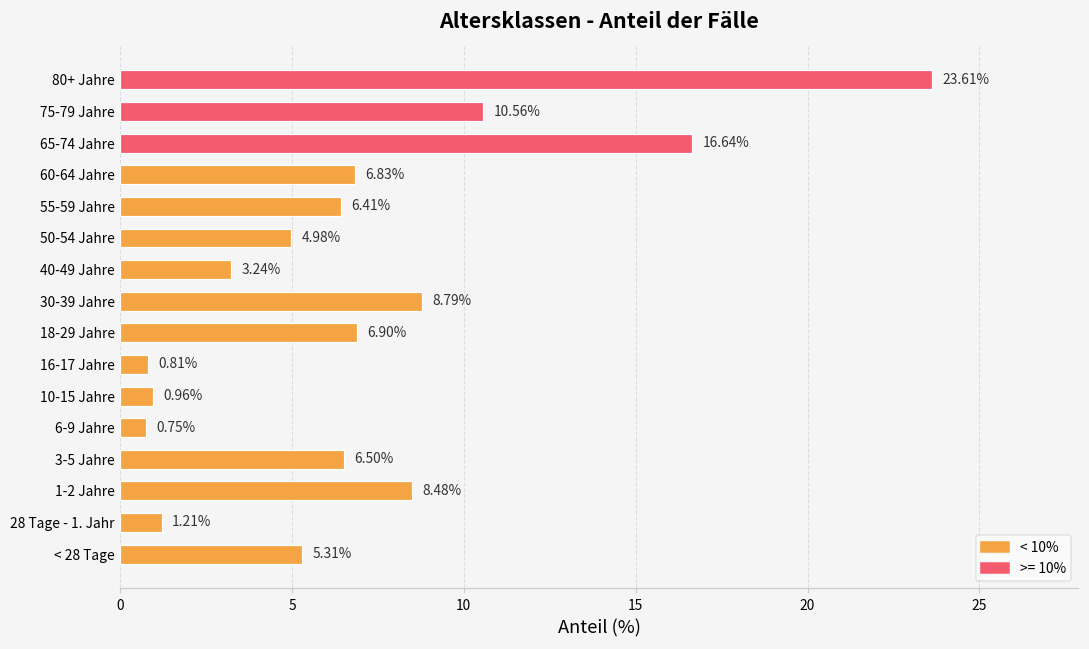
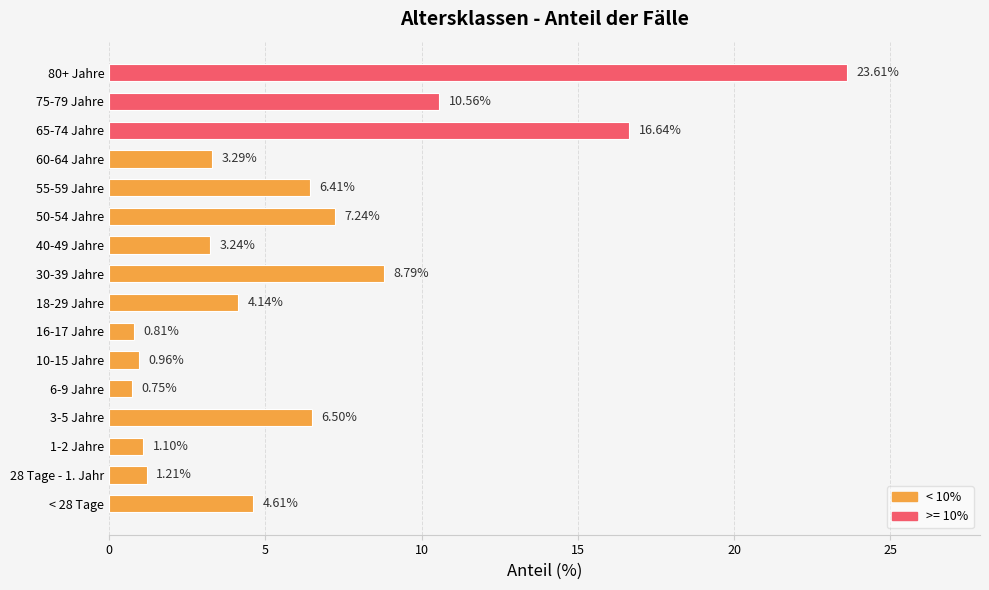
  {
    "80+ Jahre": "23.61%",
    "75-79 Jahre": "10.56%",
    "65-74 Jahre": "16.64%",
-   "60-64 Jahre": "6.83%",
+   "60-64 Jahre": "3.29%",
    "55-59 Jahre": "6.41%",
-   "50-54 Jahre": "4.98%",
+   "50-54 Jahre": "7.24%",
    "40-49 Jahre": "3.24%",
    "30-39 Jahre": "8.79%",
-   "18-29 Jahre": "6.90%",
+   "18-29 Jahre": "4.14%",
    "16-17 Jahre": "0.81%",
    "10-15 Jahre": "0.96%",
    "6-9 Jahre": "0.75%",
    "3-5 Jahre": "6.50%",
-   "1-2 Jahre": "8.48%",
+   "1-2 Jahre": "1.10%",
    "28 Tage - 1. Jahr": "1.21%",
-   "< 28 Tage": "5.31%"
+   "< 28 Tage": "4.61%"
  }
